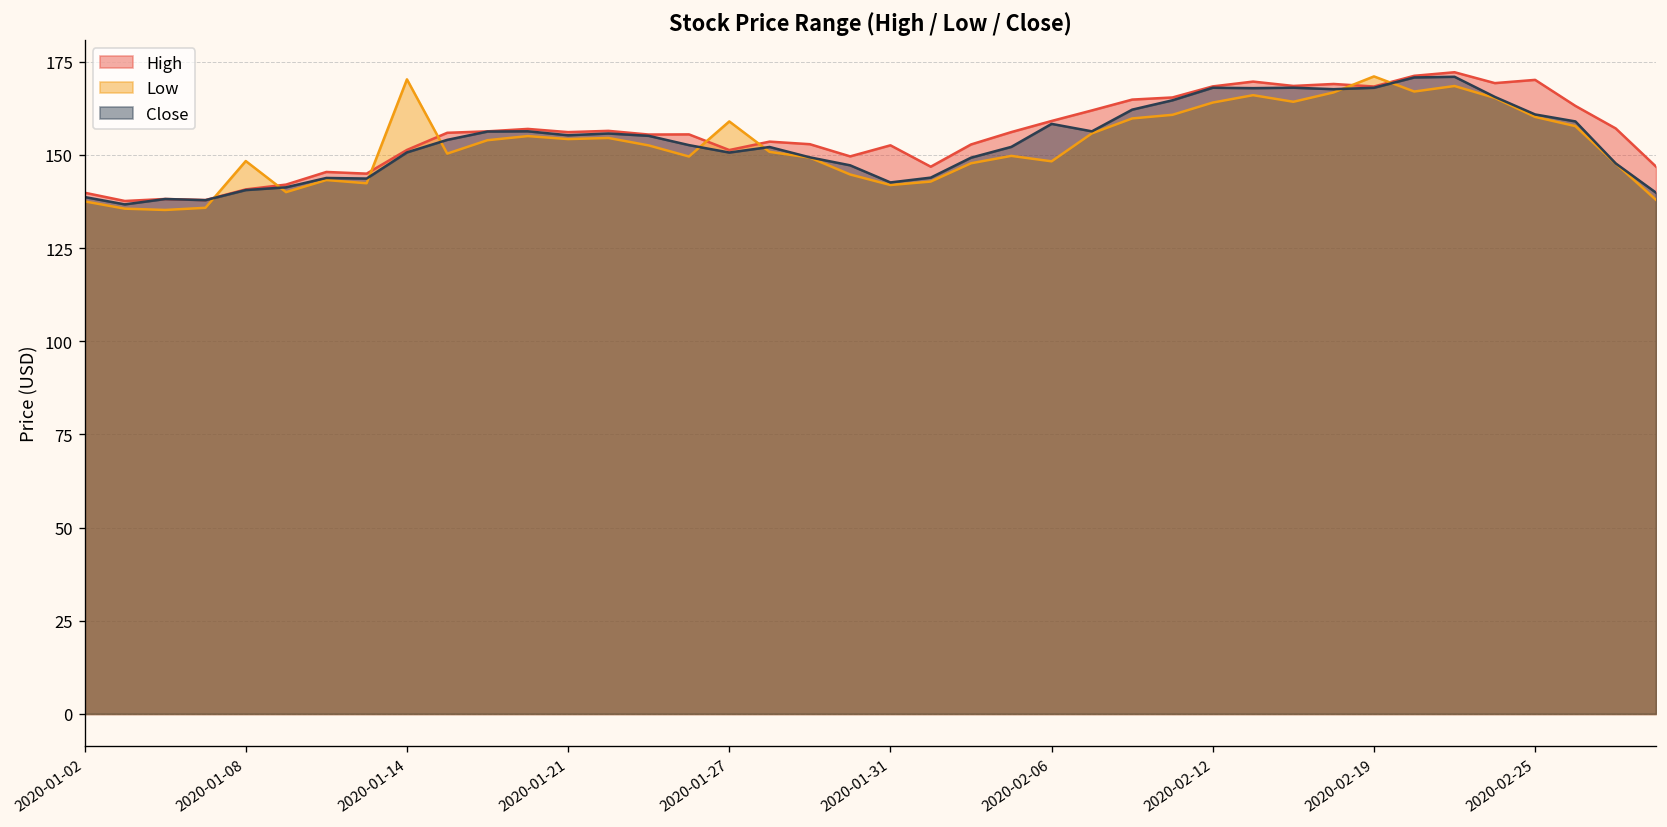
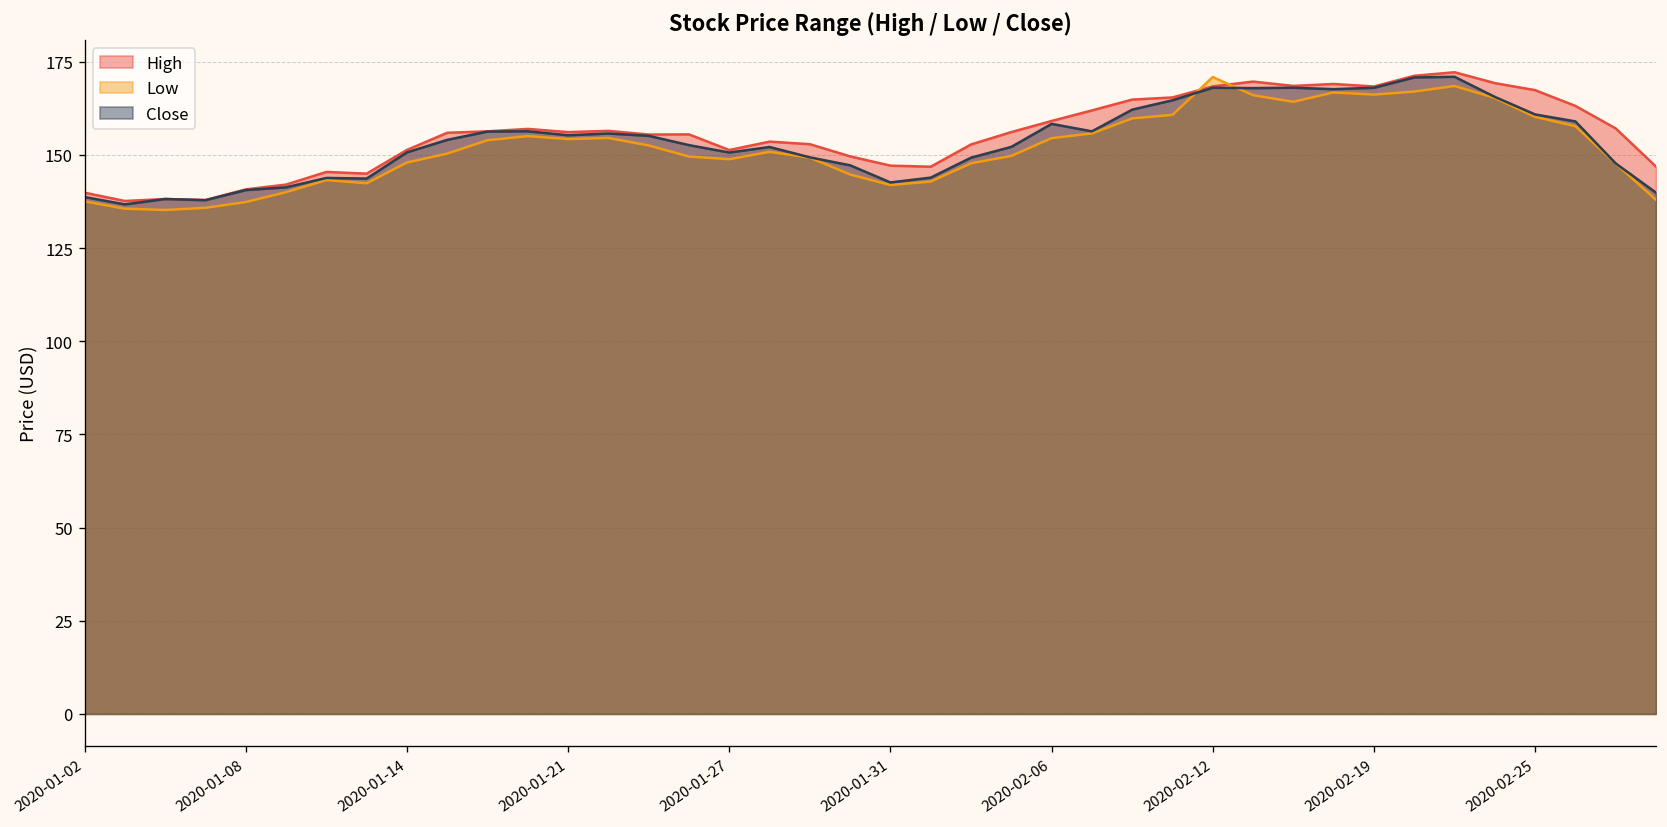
  {
    "High": {
      "2020-01-02": 140,
      "2020-01-21": 156,
-     "2020-01-31": 153,
-     "2020-02-25": 170
+     "2020-01-31": 147,
+     "2020-02-25": 167
    },
    "Low": {
      "2020-01-02": 138,
-     "2020-01-08": 148,
-     "2020-01-14": 170,
+     "2020-01-08": 137,
+     "2020-01-14": 148,
      "2020-01-21": 154,
-     "2020-01-27": 159,
-     "2020-02-06": 148,
-     "2020-02-12": 164,
-     "2020-02-19": 171
+     "2020-01-27": 149,
+     "2020-02-06": 154,
+     "2020-02-12": 171,
+     "2020-02-19": 166
    },
    "Close": {
      "2020-01-02": 139,
      "2020-01-21": 155
    }
  }
